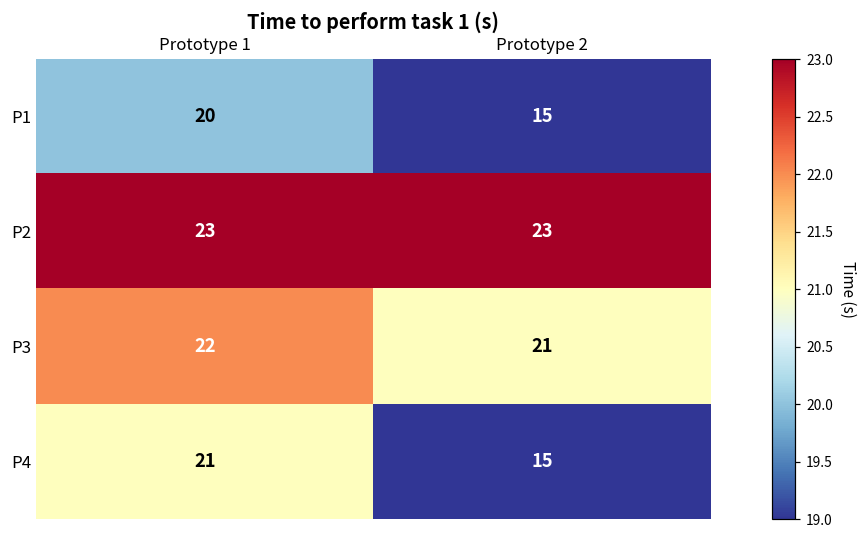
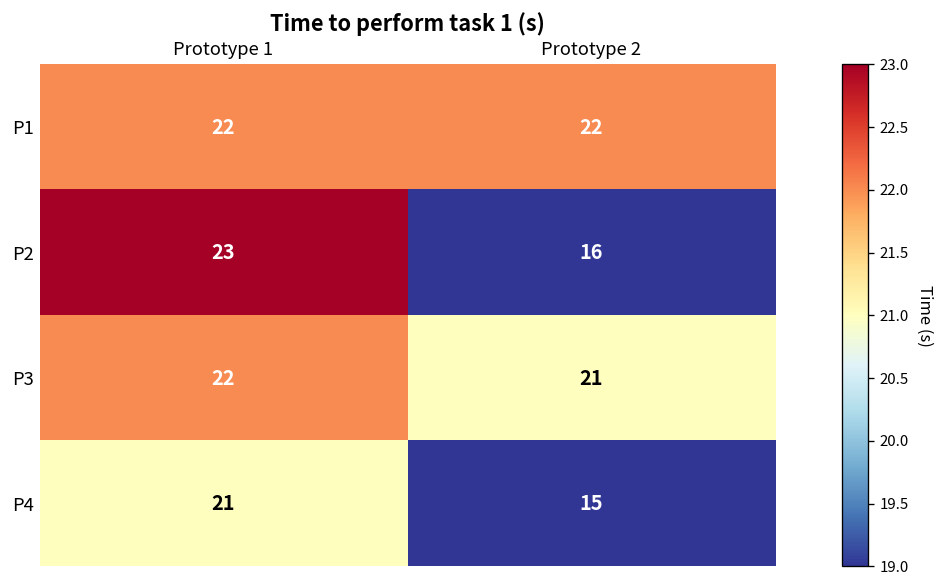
  {
    "P1": {
-     "Prototype 1": 20,
-     "Prototype 2": 15
+     "Prototype 1": 22,
+     "Prototype 2": 22
    },
    "P2": {
      "Prototype 1": 23,
-     "Prototype 2": 23
+     "Prototype 2": 16
    },
    "P3": {
      "Prototype 1": 22,
      "Prototype 2": 21
    },
    "P4": {
      "Prototype 1": 21,
      "Prototype 2": 15
    }
  }
